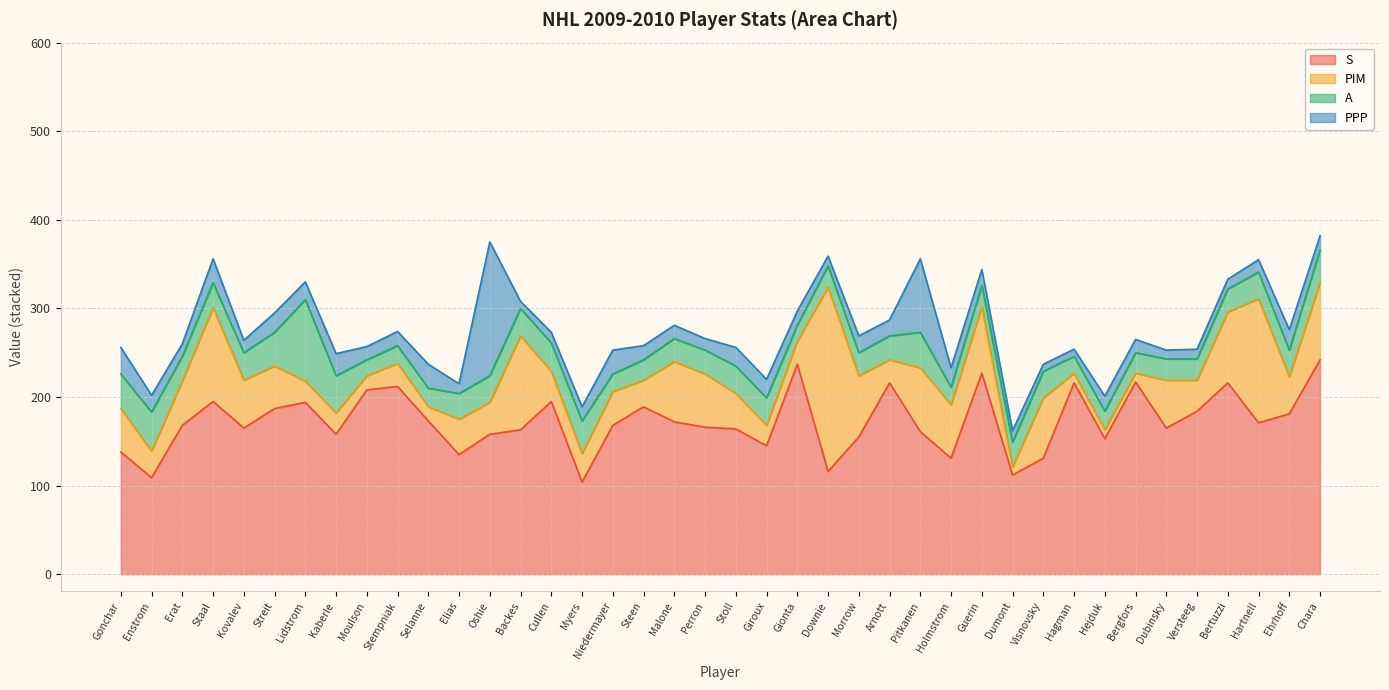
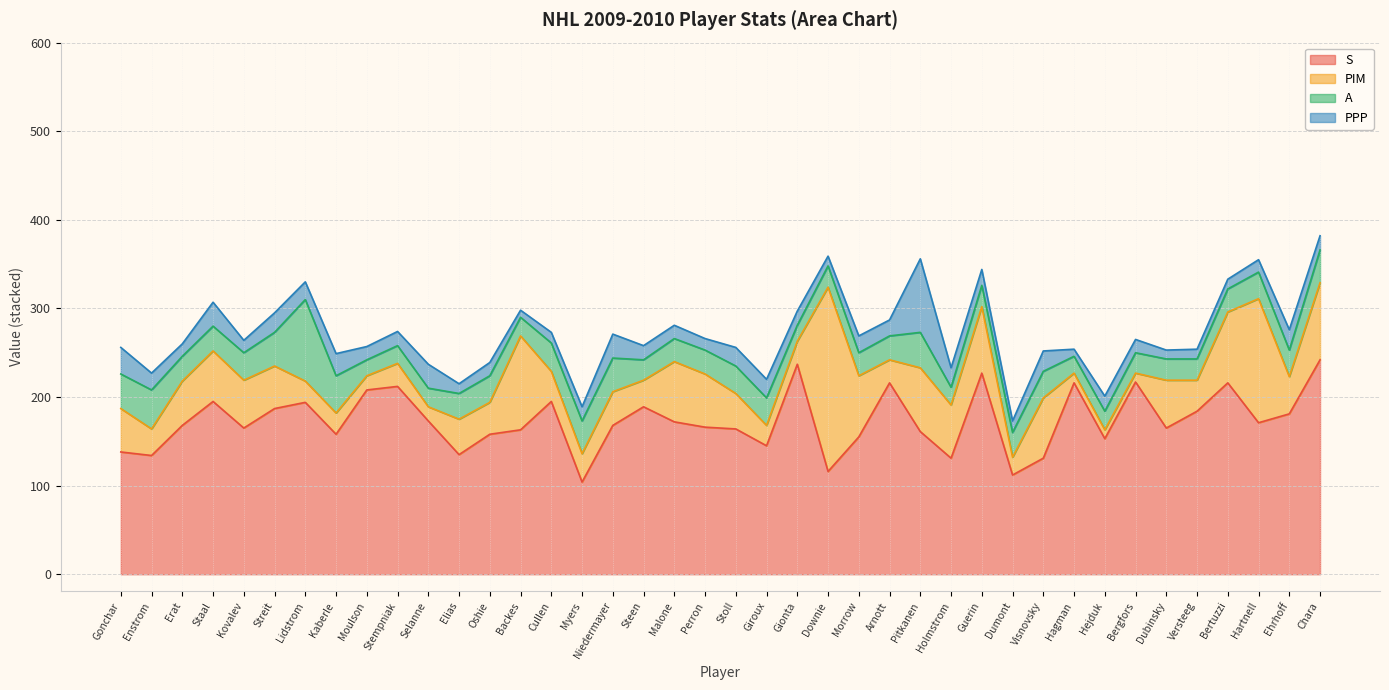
  {
    "S": {
      "Gonchar": 140,
-     "Enstrom": 110,
+     "Enstrom": 130,
      "Erat": 170,
      "Staal": 200,
      "Kovalev": 170,
      "Streit": 190,
      "Lidstrom": 190,
      "Kaberle": 160,
      "Moulson": 210,
      "Stempniak": 210,
      "Selanne": 170,
      "Elias": 140,
      "Oshie": 160,
      "Backes": 160,
      "Cullen": 200,
      "Myers": 100,
      "Niedermayer": 170,
      "Steen": 190,
      "Malone": 170,
      "Perron": 170,
      "Stoll": 160,
      "Giroux": 150,
      "Gionta": 240,
      "Downie": 120,
      "Morrow": 160,
      "Arnott": 220,
      "Pitkanen": 160,
      "Holmstrom": 130,
      "Guerin": 230,
      "Dumont": 110,
      "Visnovsky": 130,
      "Hagman": 220,
      "Hejduk": 150,
      "Bergfors": 220,
      "Dubinsky": 170,
      "Versteeg": 180,
      "Bertuzzi": 220,
      "Hartnell": 170,
      "Ehrhoff": 180,
      "Chara": 240
    },
    "PIM": {
      "Gonchar": 50,
      "Enstrom": 30,
      "Erat": 50,
-     "Staal": 110,
+     "Staal": 60,
      "Kovalev": 50,
      "Streit": 50,
      "Lidstrom": 20,
      "Kaberle": 20,
      "Moulson": 20,
      "Stempniak": 30,
      "Selanne": 20,
      "Elias": 40,
      "Oshie": 40,
      "Backes": 110,
      "Cullen": 30,
      "Myers": 30,
      "Niedermayer": 40,
      "Steen": 30,
      "Malone": 70,
      "Perron": 60,
      "Stoll": 40,
      "Giroux": 20,
      "Gionta": 30,
      "Downie": 210,
      "Morrow": 70,
      "Arnott": 30,
      "Pitkanen": 70,
      "Holmstrom": 60,
      "Guerin": 80,
-     "Dumont": 10,
+     "Dumont": 20,
      "Visnovsky": 70,
      "Hagman": 10,
      "Hejduk": 10,
      "Bergfors": 10,
      "Dubinsky": 50,
      "Versteeg": 40,
      "Bertuzzi": 80,
      "Hartnell": 140,
      "Ehrhoff": 40,
      "Chara": 90
    },
    "A": {
      "Gonchar": 40,
      "Enstrom": 40,
      "Erat": 30,
      "Staal": 30,
      "Kovalev": 30,
      "Streit": 40,
      "Lidstrom": 90,
      "Kaberle": 40,
      "Moulson": 20,
      "Stempniak": 20,
      "Selanne": 20,
      "Elias": 30,
      "Oshie": 30,
-     "Backes": 30,
+     "Backes": 20,
      "Cullen": 30,
      "Myers": 40,
-     "Niedermayer": 20,
+     "Niedermayer": 40,
      "Steen": 20,
      "Malone": 30,
      "Perron": 30,
      "Stoll": 30,
      "Giroux": 30,
      "Gionta": 20,
      "Downie": 20,
      "Morrow": 30,
      "Arnott": 30,
      "Pitkanen": 40,
      "Holmstrom": 20,
      "Guerin": 20,
      "Dumont": 30,
      "Visnovsky": 30,
      "Hagman": 20,
      "Hejduk": 20,
      "Bergfors": 20,
      "Dubinsky": 20,
      "Versteeg": 20,
      "Bertuzzi": 30,
      "Hartnell": 30,
      "Ehrhoff": 30,
      "Chara": 40
    },
    "PPP": {
      "Gonchar": 30,
      "Enstrom": 20,
      "Erat": 10,
      "Staal": 30,
      "Kovalev": 10,
      "Streit": 20,
      "Lidstrom": 20,
      "Kaberle": 30,
      "Moulson": 20,
      "Stempniak": 20,
      "Selanne": 30,
      "Elias": 10,
-     "Oshie": 150,
+     "Oshie": 20,
      "Backes": 10,
      "Cullen": 10,
      "Myers": 20,
      "Niedermayer": 30,
      "Steen": 20,
      "Malone": 20,
      "Perron": 10,
      "Stoll": 20,
      "Giroux": 20,
      "Gionta": 20,
      "Downie": 10,
      "Morrow": 20,
      "Arnott": 20,
      "Pitkanen": 80,
      "Holmstrom": 20,
      "Guerin": 20,
      "Dumont": 10,
-     "Visnovsky": 10,
+     "Visnovsky": 20,
      "Hagman": 10,
      "Hejduk": 20,
      "Bergfors": 20,
      "Dubinsky": 10,
      "Versteeg": 10,
      "Bertuzzi": 10,
      "Hartnell": 10,
      "Ehrhoff": 20,
      "Chara": 20
    }
  }
